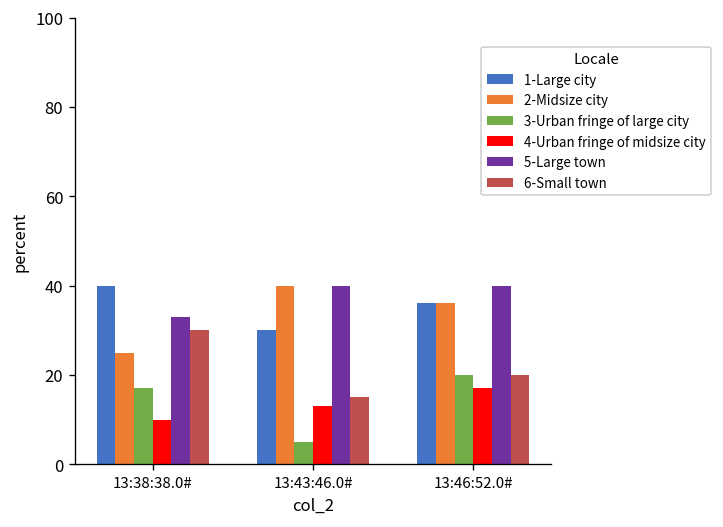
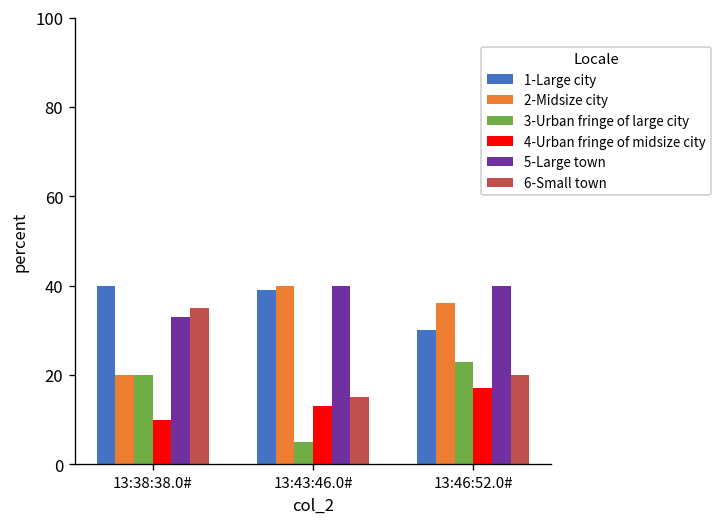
  {
    "1-Large city": {
      "13:38:38.0#": 40,
-     "13:43:46.0#": 30,
-     "13:46:52.0#": 36
+     "13:43:46.0#": 39,
+     "13:46:52.0#": 30
    },
    "2-Midsize city": {
-     "13:38:38.0#": 25,
+     "13:38:38.0#": 20,
      "13:43:46.0#": 40,
      "13:46:52.0#": 36
    },
    "3-Urban fringe of large city": {
-     "13:38:38.0#": 17,
+     "13:38:38.0#": 20,
      "13:43:46.0#": 5,
-     "13:46:52.0#": 20
+     "13:46:52.0#": 23
    },
    "4-Urban fringe of midsize city": {
      "13:38:38.0#": 10,
      "13:43:46.0#": 13,
      "13:46:52.0#": 17
    },
    "5-Large town": {
      "13:38:38.0#": 33,
      "13:43:46.0#": 40,
      "13:46:52.0#": 40
    },
    "6-Small town": {
-     "13:38:38.0#": 30,
+     "13:38:38.0#": 35,
      "13:43:46.0#": 15,
      "13:46:52.0#": 20
    }
  }
